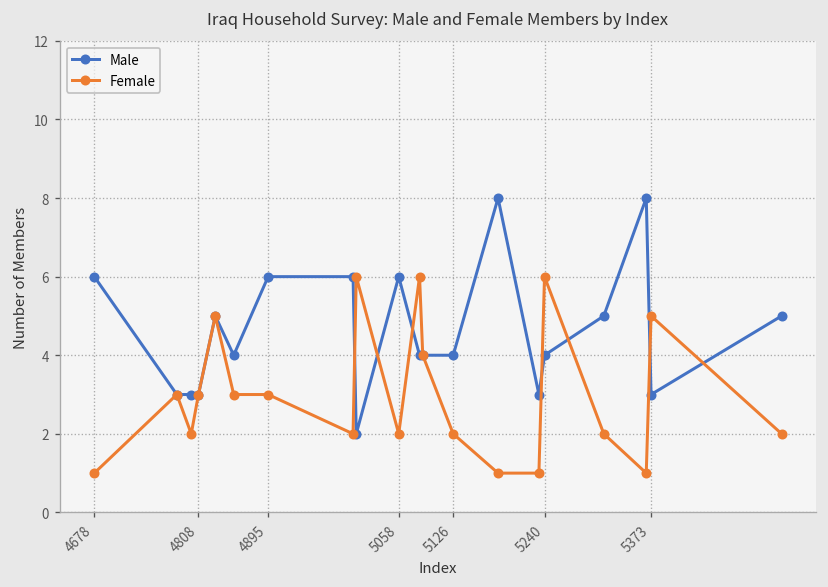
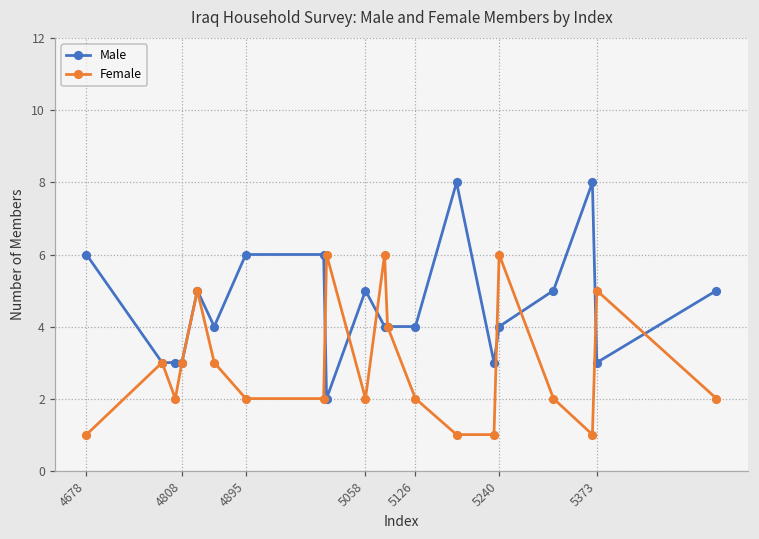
  {
    "Male": {
      "4678": 6,
      "4895": 6,
-     "5058": 6,
+     "5058": 5,
      "5126": 4,
      "5240": 4,
      "5373": 3
    },
    "Female": {
      "4678": 1,
-     "4895": 3,
+     "4895": 2,
      "5058": 2,
      "5126": 2,
      "5240": 6,
      "5373": 5
    }
  }
